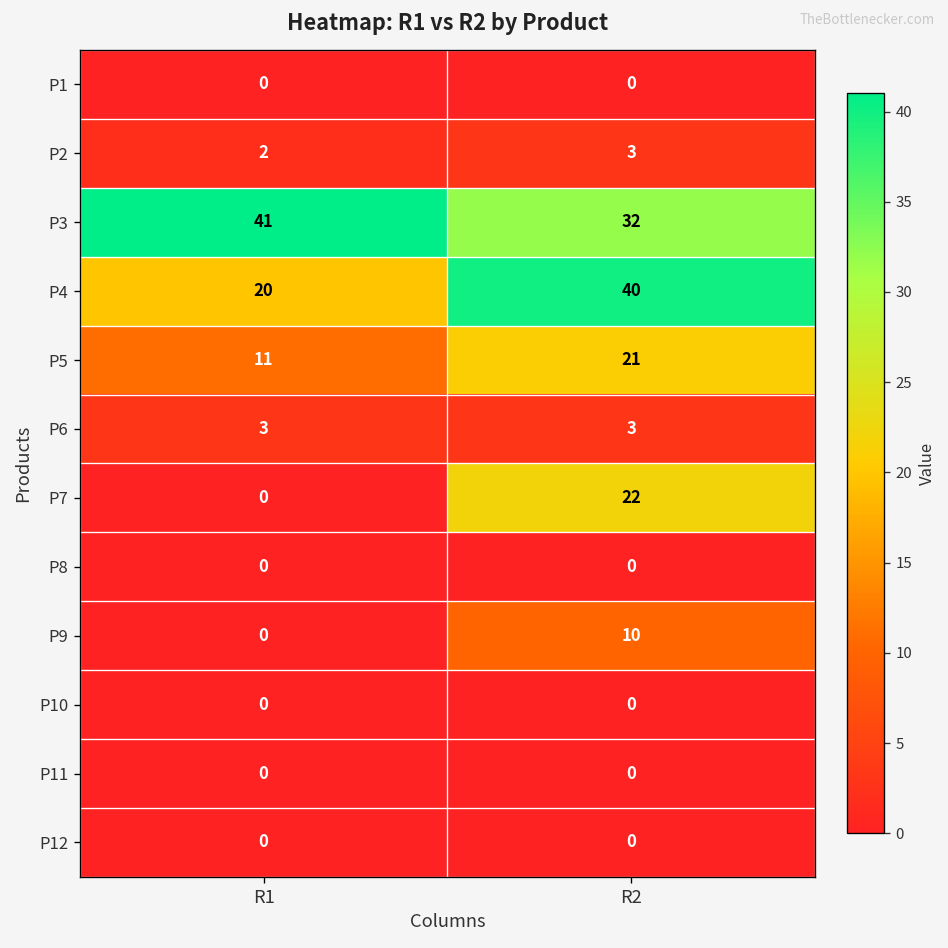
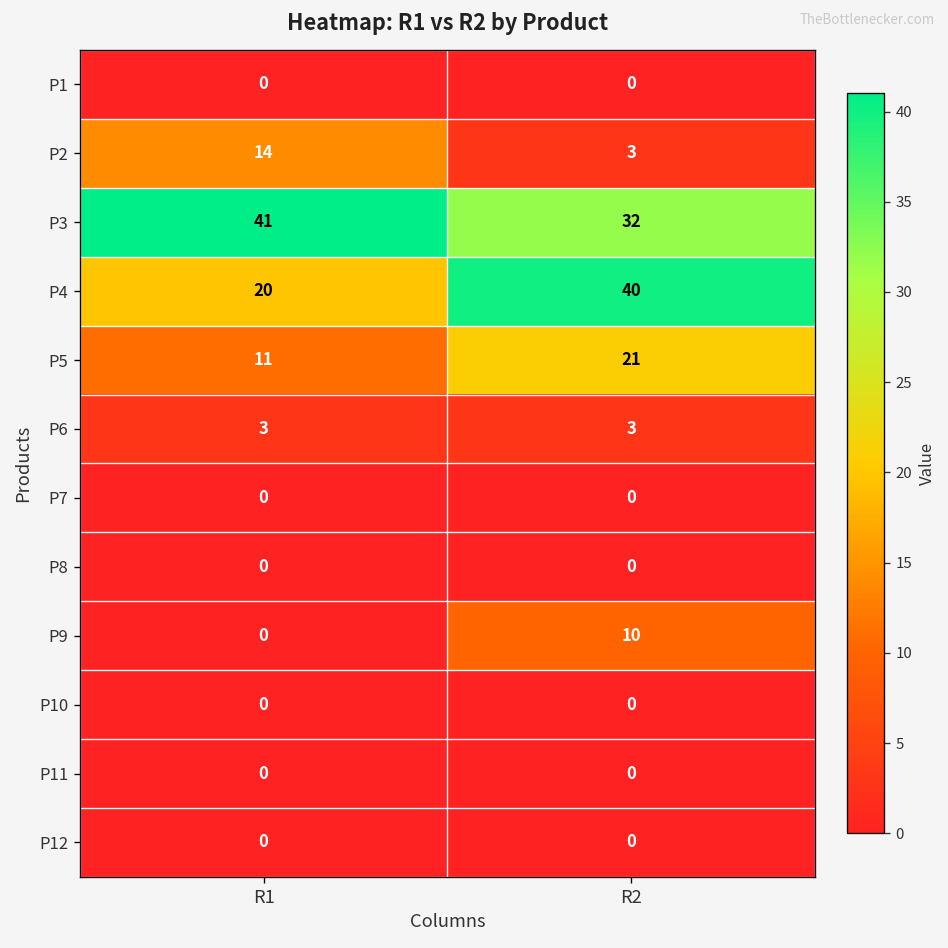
  {
    "P1": {
      "R1": 0,
      "R2": 0
    },
    "P2": {
-     "R1": 2,
+     "R1": 14,
      "R2": 3
    },
    "P3": {
      "R1": 41,
      "R2": 32
    },
    "P4": {
      "R1": 20,
      "R2": 40
    },
    "P5": {
      "R1": 11,
      "R2": 21
    },
    "P6": {
      "R1": 3,
      "R2": 3
    },
    "P7": {
      "R1": 0,
-     "R2": 22
+     "R2": 0
    },
    "P8": {
      "R1": 0,
      "R2": 0
    },
    "P9": {
      "R1": 0,
      "R2": 10
    },
    "P10": {
      "R1": 0,
      "R2": 0
    },
    "P11": {
      "R1": 0,
      "R2": 0
    },
    "P12": {
      "R1": 0,
      "R2": 0
    }
  }
